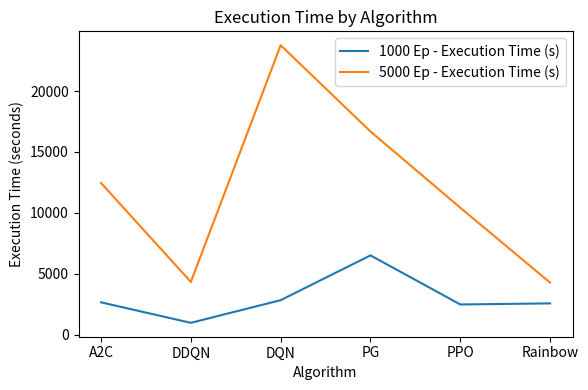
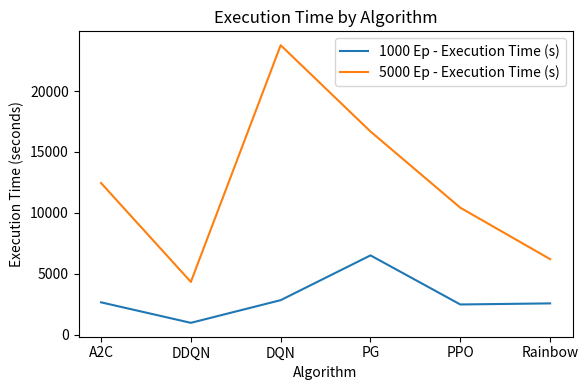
  {
    "1000 Ep - Execution Time (s)": {
      "A2C": 2700,
      "DDQN": 1000,
      "DQN": 2800,
      "PG": 6500,
      "PPO": 2500,
      "Rainbow": 2600
    },
    "5000 Ep - Execution Time (s)": {
      "A2C": 12500,
      "DDQN": 4300,
      "DQN": 23800,
      "PG": 16700,
      "PPO": 10400,
-     "Rainbow": 4300
+     "Rainbow": 6200
    }
  }
